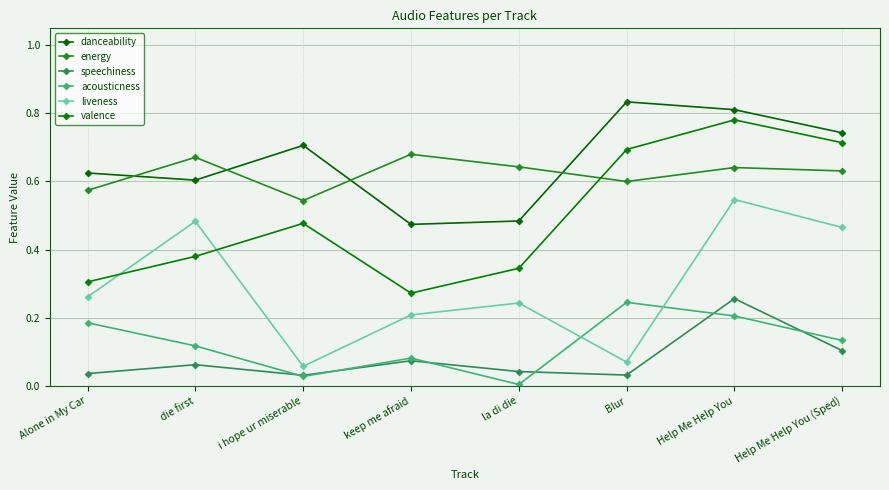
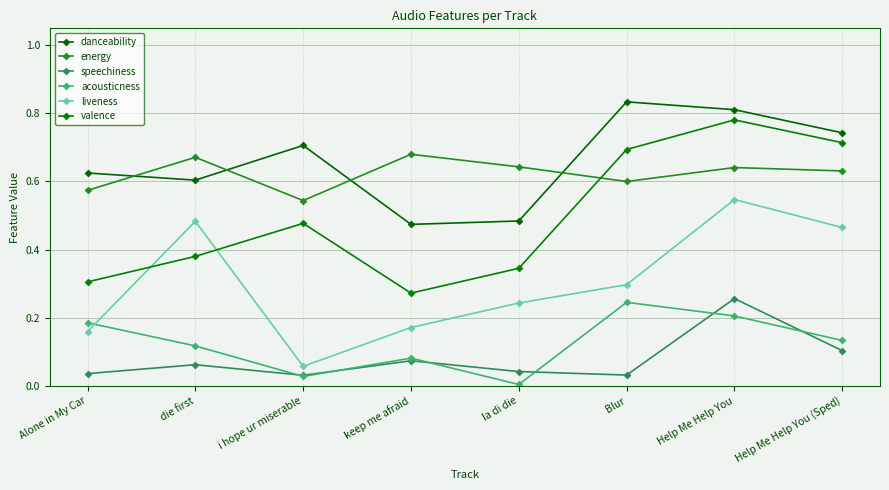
  {
    "liveness": {
-     "Alone in My Car": 0.26,
+     "Alone in My Car": 0.16,
      "die first": 0.48,
      "i hope ur miserable": 0.06,
-     "keep me afraid": 0.21,
+     "keep me afraid": 0.17,
      "la di die": 0.24,
-     "Blur": 0.07,
+     "Blur": 0.30,
      "Help Me Help You": 0.55,
      "Help Me Help You (Sped)": 0.46
    }
  }
